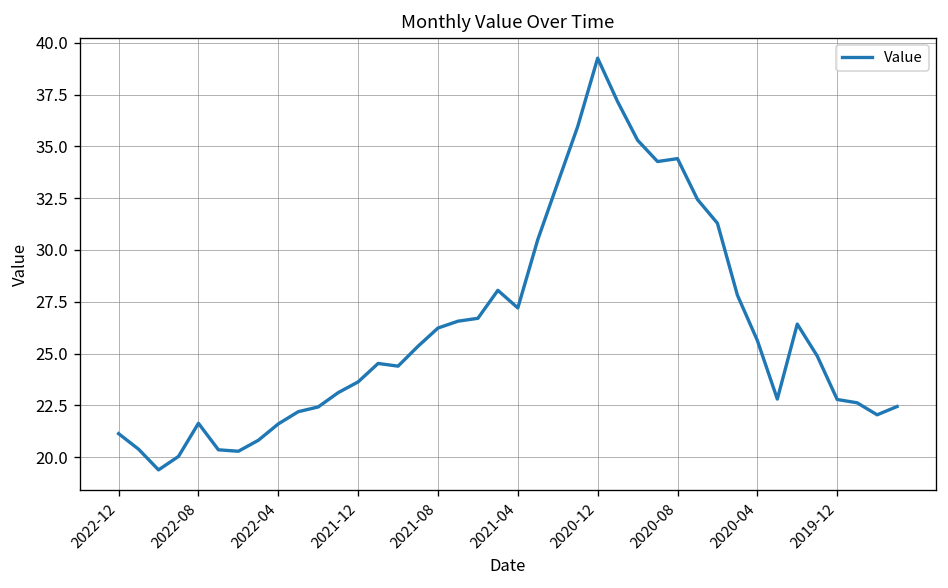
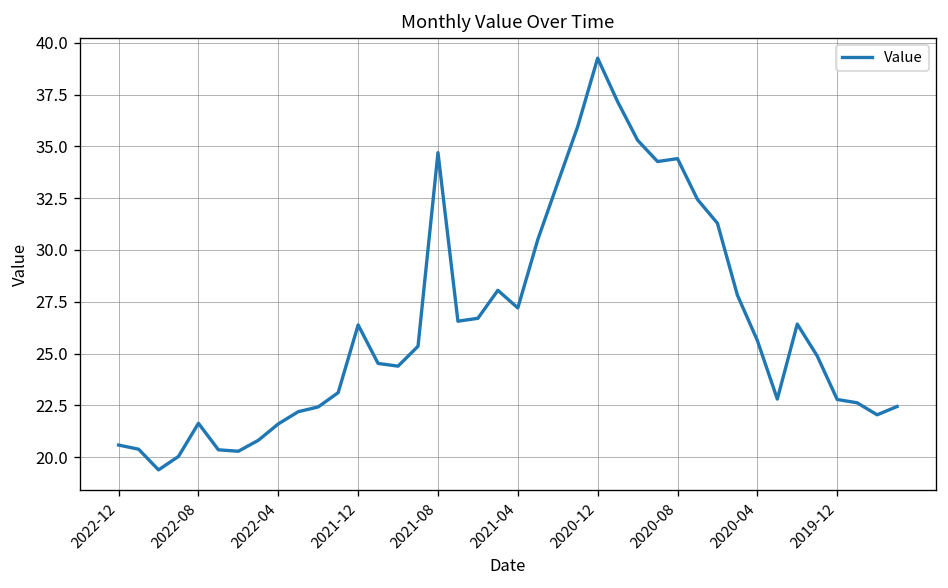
  {
-   "2022-12": 21.1,
+   "2022-12": 20.6,
    "2022-08": 21.6,
    "2022-04": 21.6,
-   "2021-12": 23.6,
-   "2021-08": 26.2,
+   "2021-12": 26.4,
+   "2021-08": 34.7,
    "2021-04": 27.2,
    "2020-12": 39.3,
    "2020-08": 34.4,
    "2020-04": 25.6,
    "2019-12": 22.8
  }
